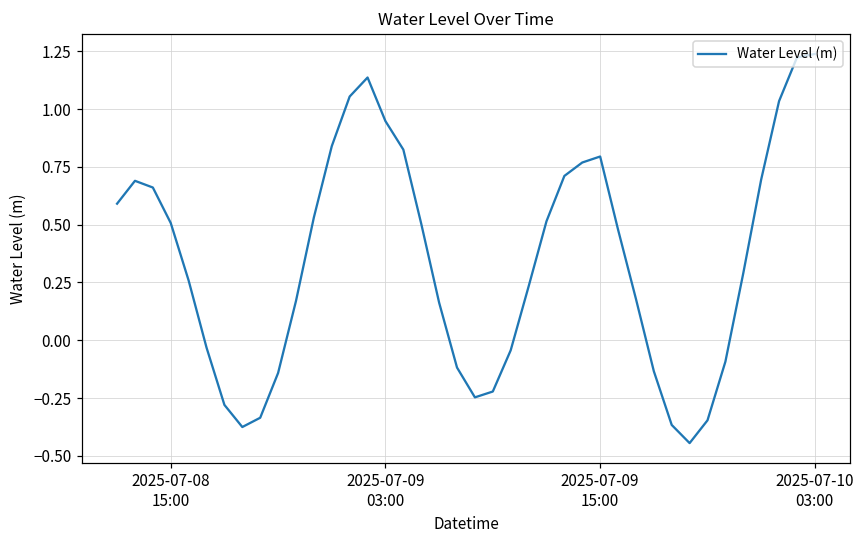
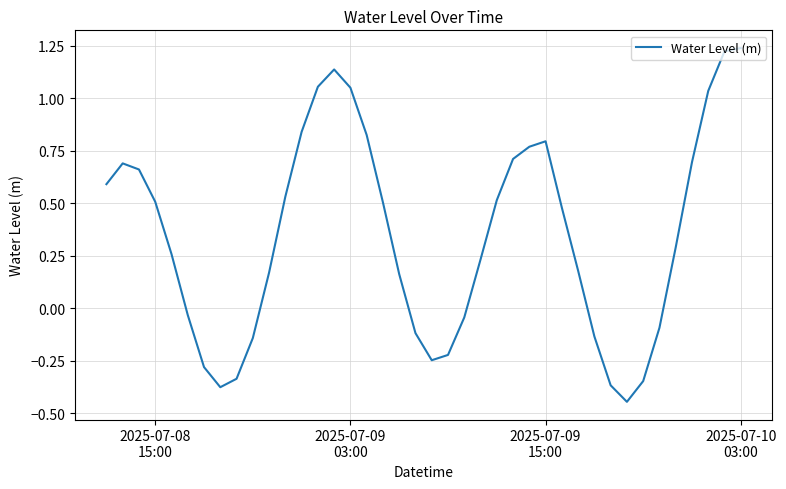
  {
    "2025-07-08 15:00": 0.51,
-   "2025-07-09 03:00": 0.95,
+   "2025-07-09 03:00": 1.05,
    "2025-07-09 15:00": 0.79
  }
